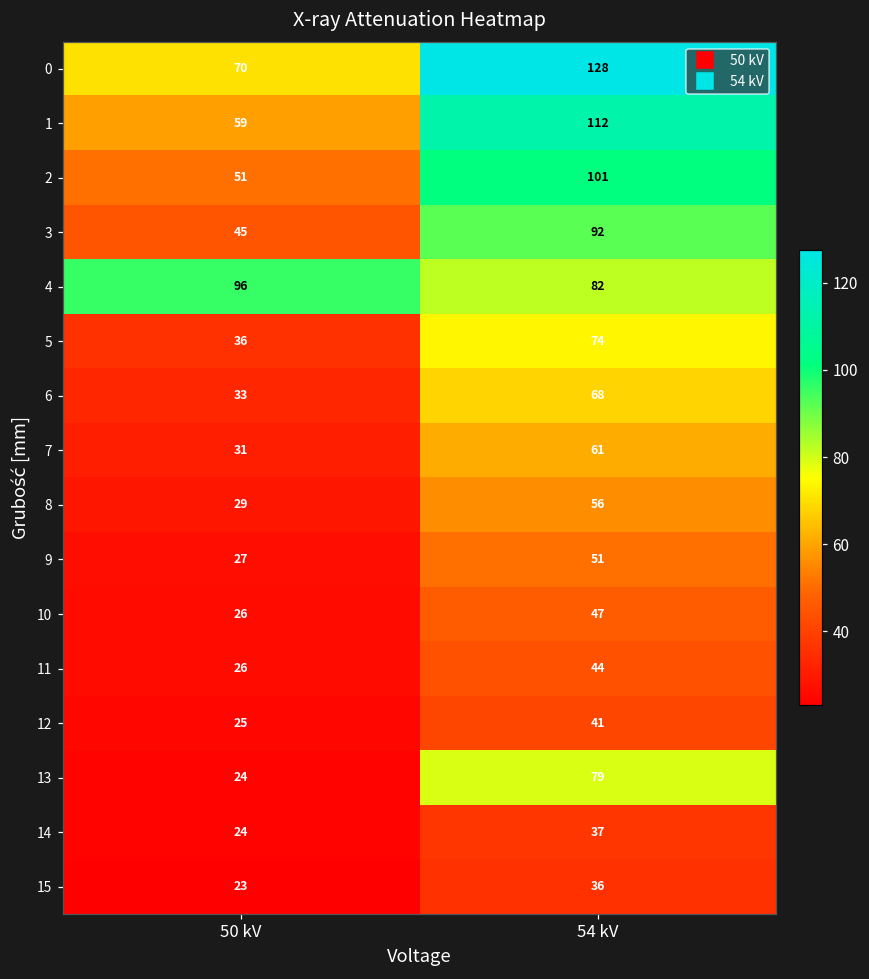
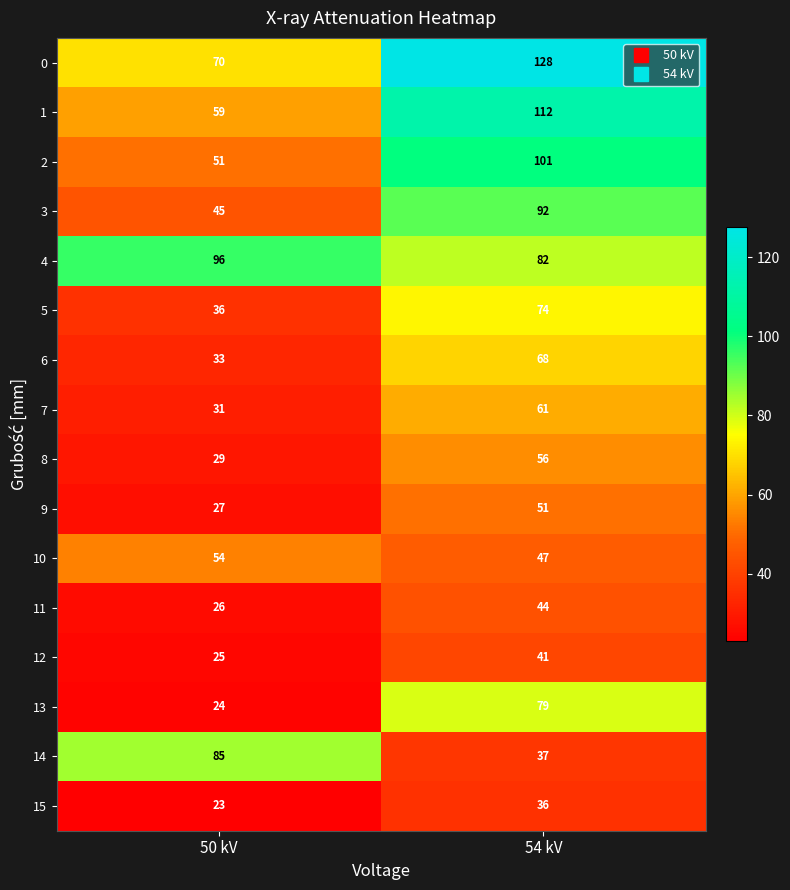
  {
    "0": {
      "50 kV": 70,
      "54 kV": 128
    },
    "1": {
      "50 kV": 59,
      "54 kV": 112
    },
    "2": {
      "50 kV": 51,
      "54 kV": 101
    },
    "3": {
      "50 kV": 45,
      "54 kV": 92
    },
    "4": {
      "50 kV": 96,
      "54 kV": 82
    },
    "5": {
      "50 kV": 36,
      "54 kV": 74
    },
    "6": {
      "50 kV": 33,
      "54 kV": 68
    },
    "7": {
      "50 kV": 31,
      "54 kV": 61
    },
    "8": {
      "50 kV": 29,
      "54 kV": 56
    },
    "9": {
      "50 kV": 27,
      "54 kV": 51
    },
    "10": {
-     "50 kV": 26,
+     "50 kV": 54,
      "54 kV": 47
    },
    "11": {
      "50 kV": 26,
      "54 kV": 44
    },
    "12": {
      "50 kV": 25,
      "54 kV": 41
    },
    "13": {
      "50 kV": 24,
      "54 kV": 79
    },
    "14": {
-     "50 kV": 24,
+     "50 kV": 85,
      "54 kV": 37
    },
    "15": {
      "50 kV": 23,
      "54 kV": 36
    }
  }
